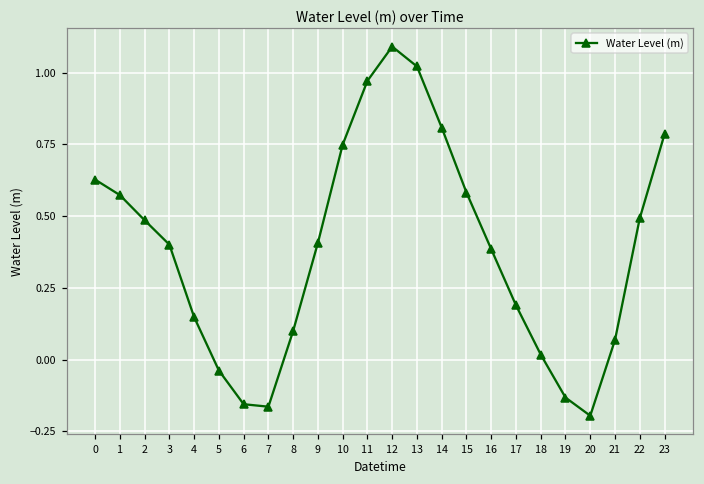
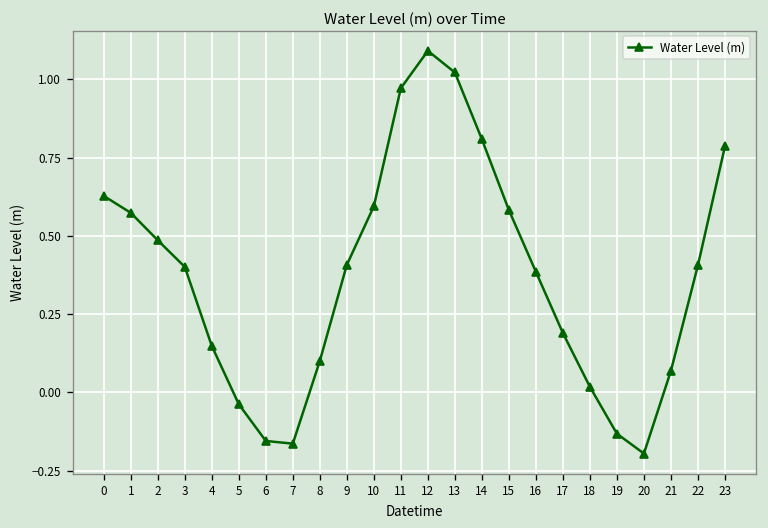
  {
    "0": 0.63,
    "1": 0.57,
    "2": 0.49,
    "3": 0.40,
    "4": 0.15,
    "5": -0.04,
    "6": -0.15,
    "7": -0.16,
    "8": 0.10,
    "9": 0.41,
-   "10": 0.75,
+   "10": 0.59,
    "11": 0.97,
    "12": 1.09,
    "13": 1.02,
    "14": 0.81,
    "15": 0.58,
    "16": 0.39,
    "17": 0.19,
    "18": 0.02,
    "19": -0.13,
    "20": -0.20,
    "21": 0.07,
-   "22": 0.49,
+   "22": 0.41,
    "23": 0.79
  }
